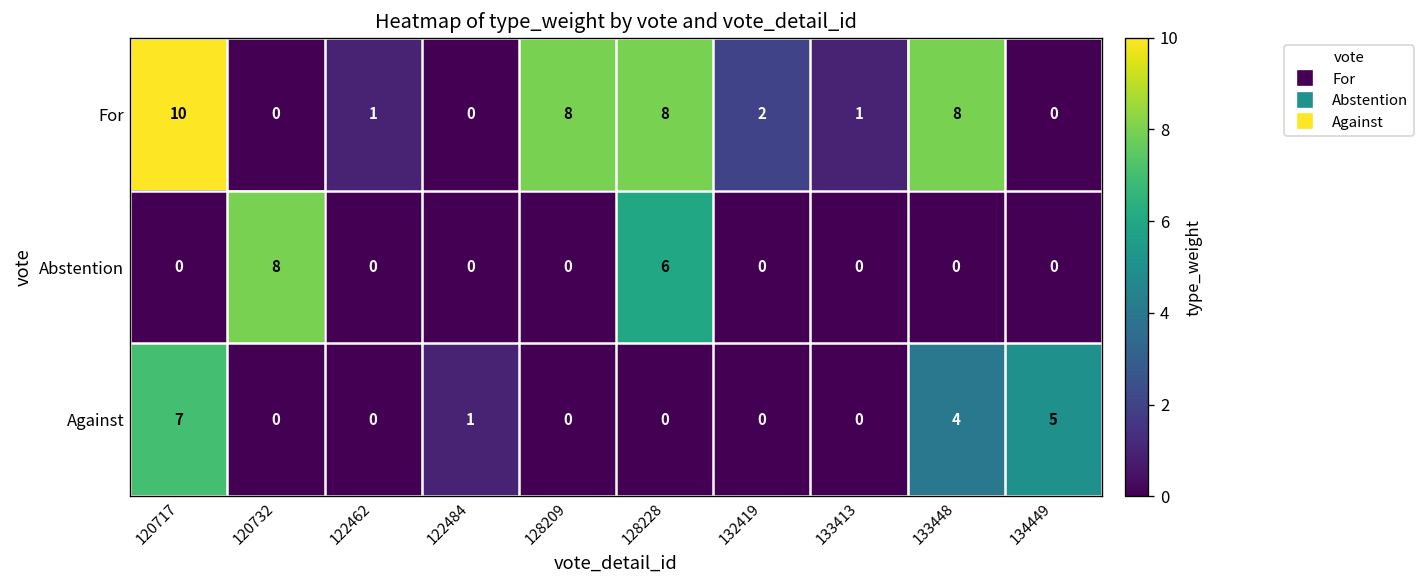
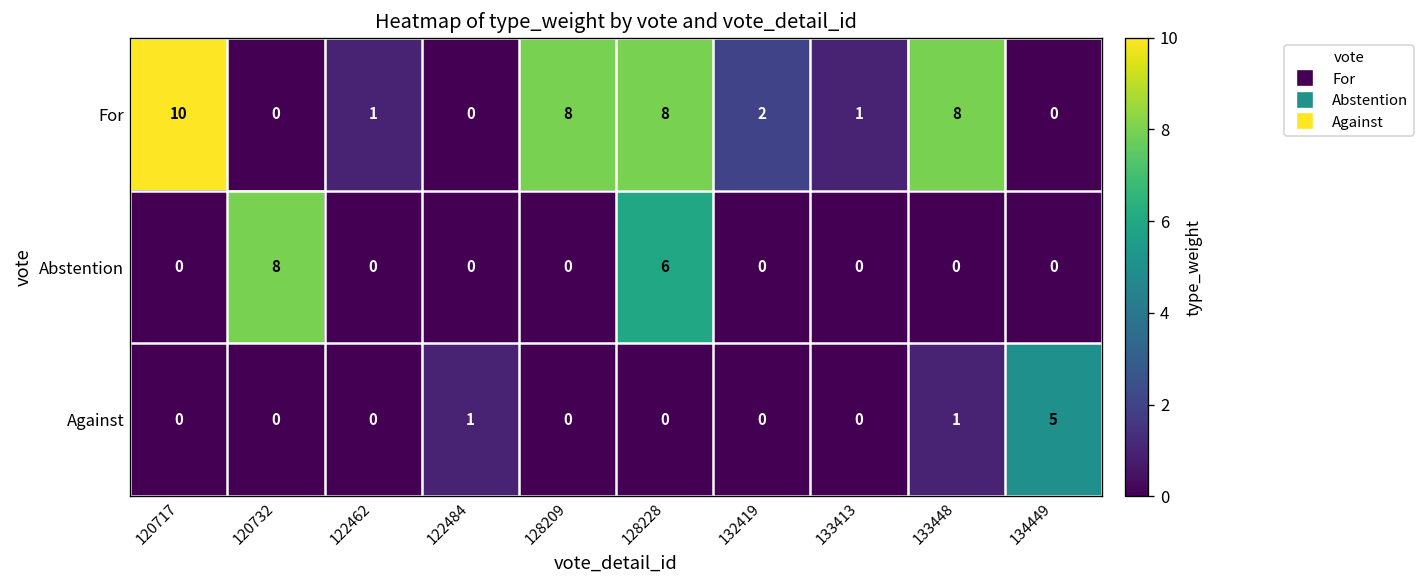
  {
    "For": {
      "120717": 10,
      "120732": 0,
      "122462": 1,
      "122484": 0,
      "128209": 8,
      "128228": 8,
      "132419": 2,
      "133413": 1,
      "133448": 8,
      "134449": 0
    },
    "Abstention": {
      "120717": 0,
      "120732": 8,
      "122462": 0,
      "122484": 0,
      "128209": 0,
      "128228": 6,
      "132419": 0,
      "133413": 0,
      "133448": 0,
      "134449": 0
    },
    "Against": {
-     "120717": 7,
+     "120717": 0,
      "120732": 0,
      "122462": 0,
      "122484": 1,
      "128209": 0,
      "128228": 0,
      "132419": 0,
      "133413": 0,
-     "133448": 4,
+     "133448": 1,
      "134449": 5
    }
  }
